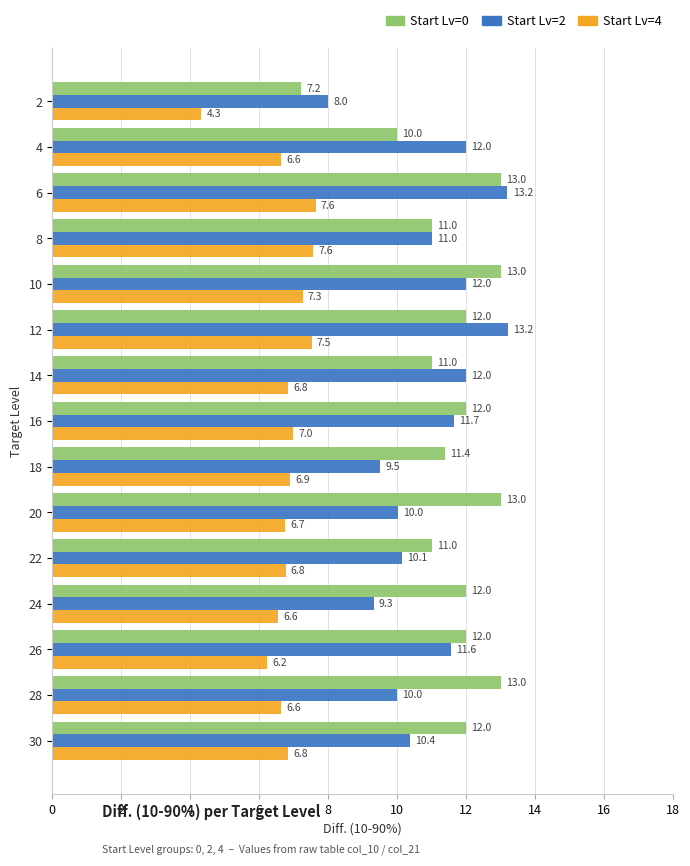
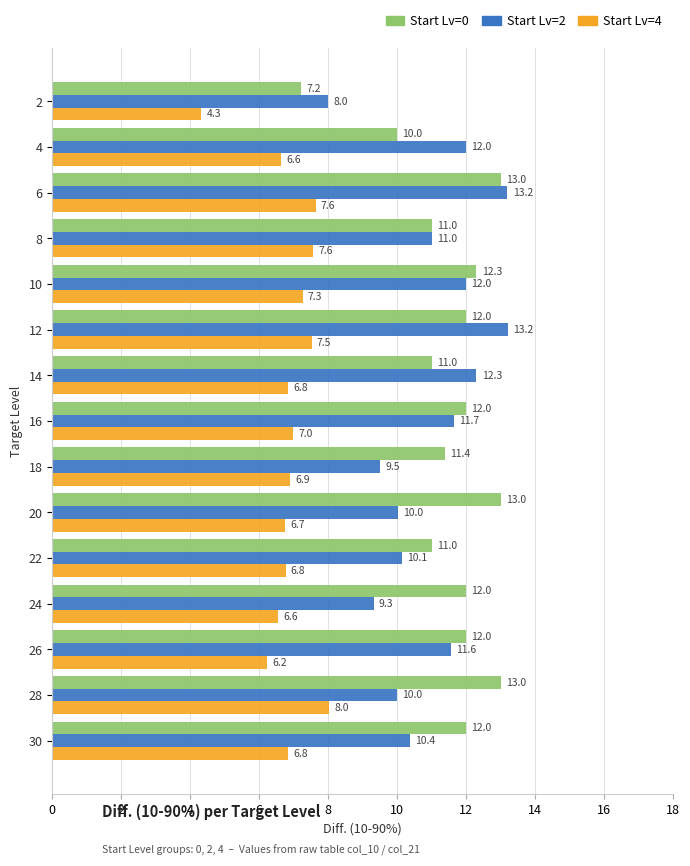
  {
    "Start Lv=0": {
      "2": 7.2,
      "4": 10.0,
      "6": 13.0,
      "8": 11.0,
-     "10": 13.0,
+     "10": 12.3,
      "12": 12.0,
      "14": 11.0,
      "16": 12.0,
      "18": 11.4,
      "20": 13.0,
      "22": 11.0,
      "24": 12.0,
      "26": 12.0,
      "28": 13.0,
      "30": 12.0
    },
    "Start Lv=2": {
      "2": 8.0,
      "4": 12.0,
      "6": 13.2,
      "8": 11.0,
      "10": 12.0,
      "12": 13.2,
-     "14": 12.0,
+     "14": 12.3,
      "16": 11.7,
      "18": 9.5,
      "20": 10.0,
      "22": 10.1,
      "24": 9.3,
      "26": 11.6,
      "28": 10.0,
      "30": 10.4
    },
    "Start Lv=4": {
      "2": 4.3,
      "4": 6.6,
      "6": 7.6,
      "8": 7.6,
      "10": 7.3,
      "12": 7.5,
      "14": 6.8,
      "16": 7.0,
      "18": 6.9,
      "20": 6.7,
      "22": 6.8,
      "24": 6.6,
      "26": 6.2,
-     "28": 6.6,
+     "28": 8.0,
      "30": 6.8
    }
  }
